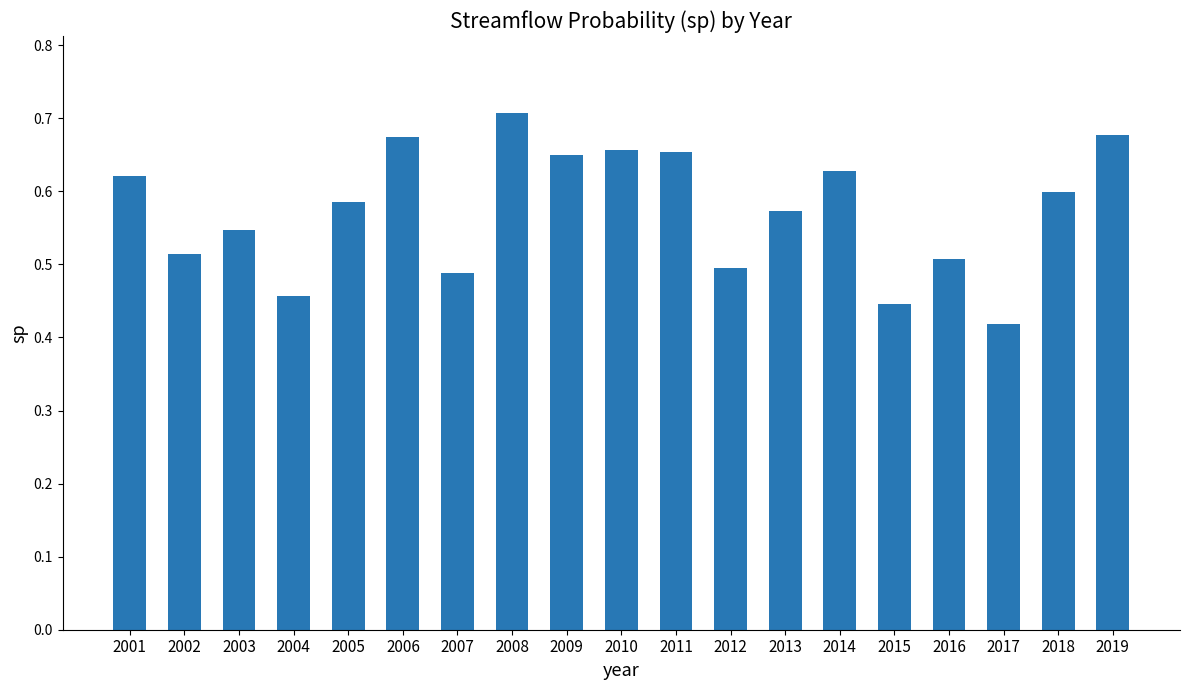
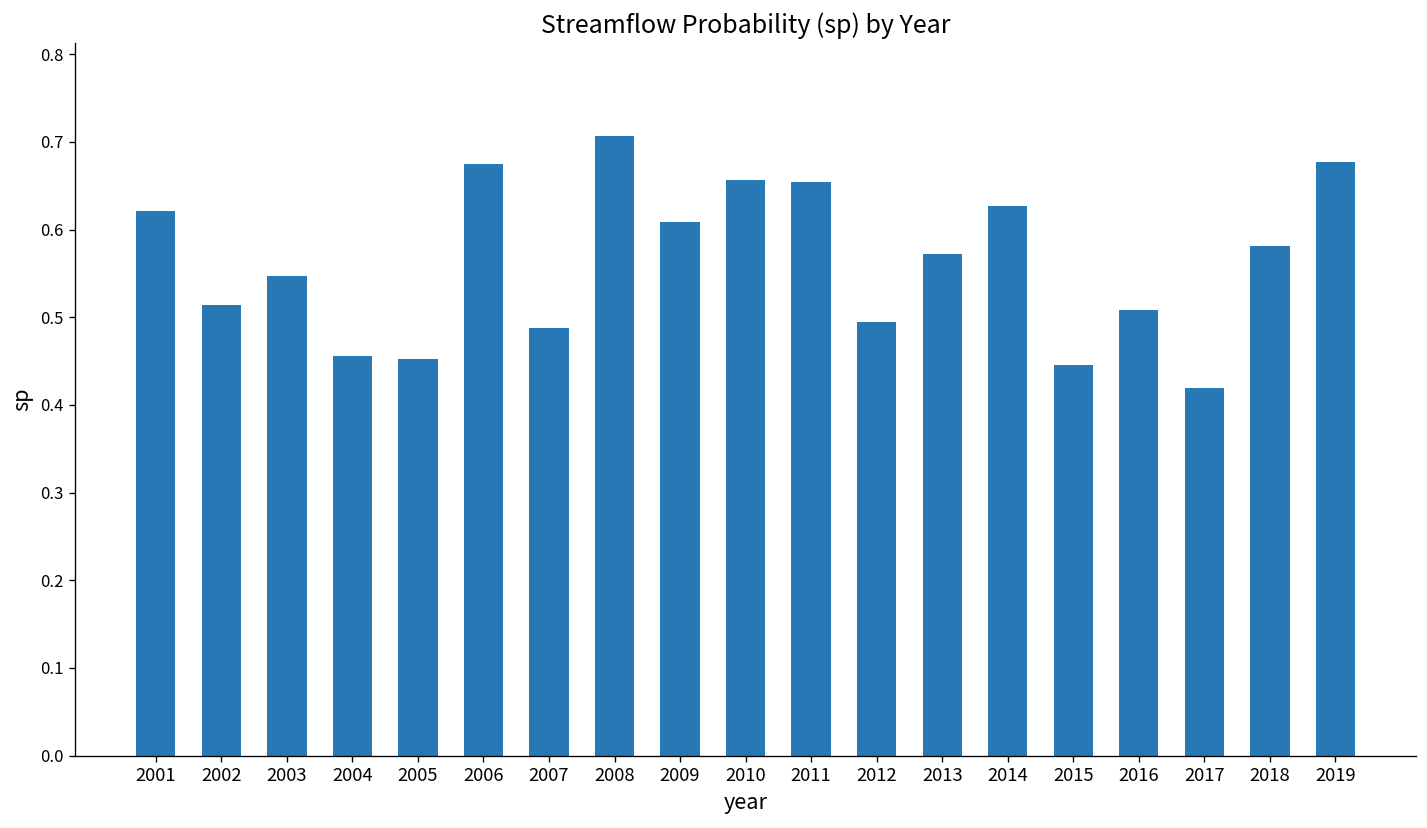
  {
    "2001": 0.62,
    "2002": 0.51,
    "2003": 0.55,
    "2004": 0.46,
-   "2005": 0.59,
+   "2005": 0.45,
    "2006": 0.67,
    "2007": 0.49,
    "2008": 0.71,
-   "2009": 0.65,
+   "2009": 0.61,
    "2010": 0.66,
    "2011": 0.65,
    "2012": 0.49,
    "2013": 0.57,
    "2014": 0.63,
    "2015": 0.45,
    "2016": 0.51,
    "2017": 0.42,
-   "2018": 0.60,
+   "2018": 0.58,
    "2019": 0.68
  }
